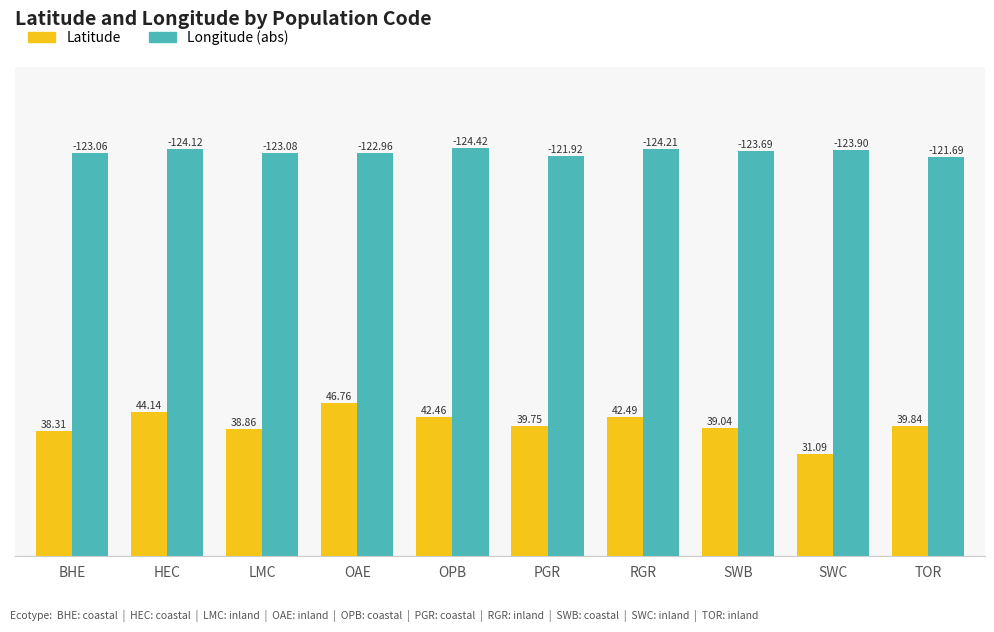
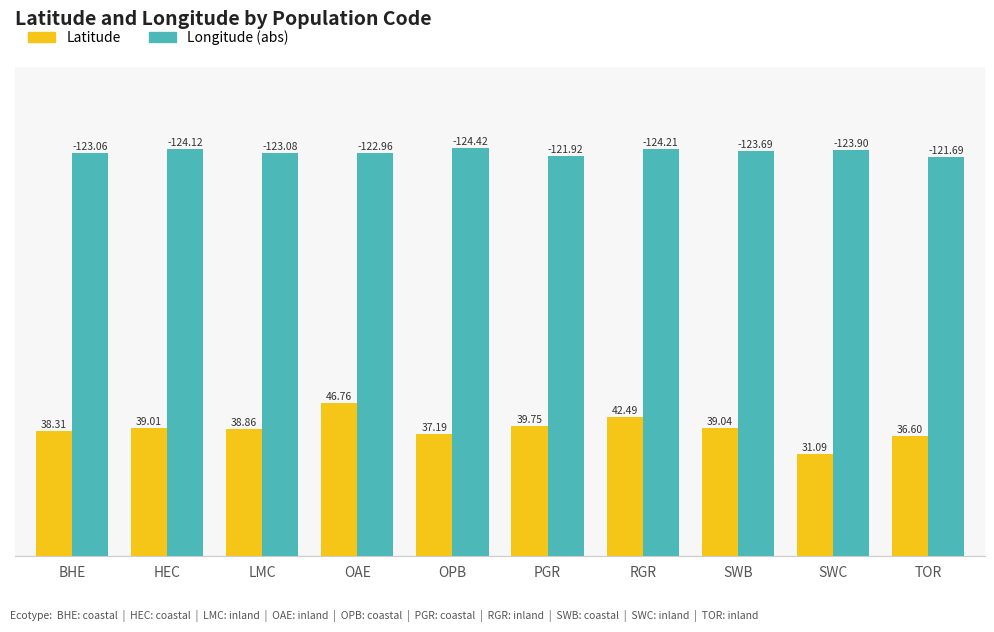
  {
    "Latitude": {
      "BHE": 38.31,
-     "HEC": 44.14,
+     "HEC": 39.01,
      "LMC": 38.86,
      "OAE": 46.76,
-     "OPB": 42.46,
+     "OPB": 37.19,
      "PGR": 39.75,
      "RGR": 42.49,
      "SWB": 39.04,
      "SWC": 31.09,
-     "TOR": 39.84
+     "TOR": 36.60
    }
  }
